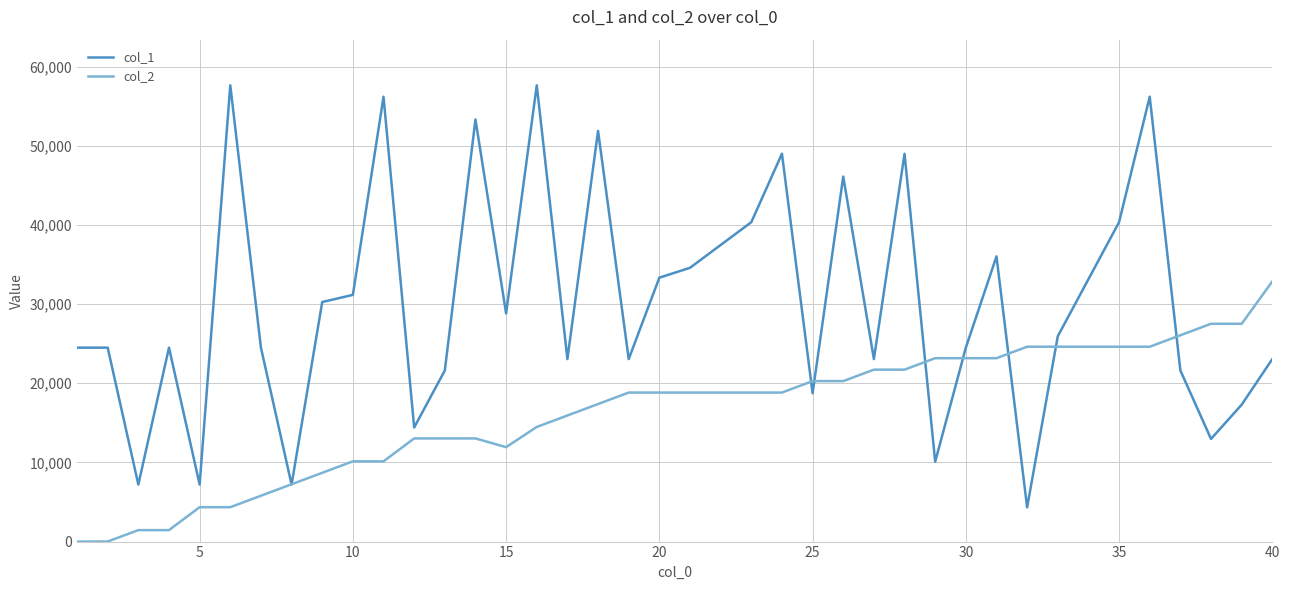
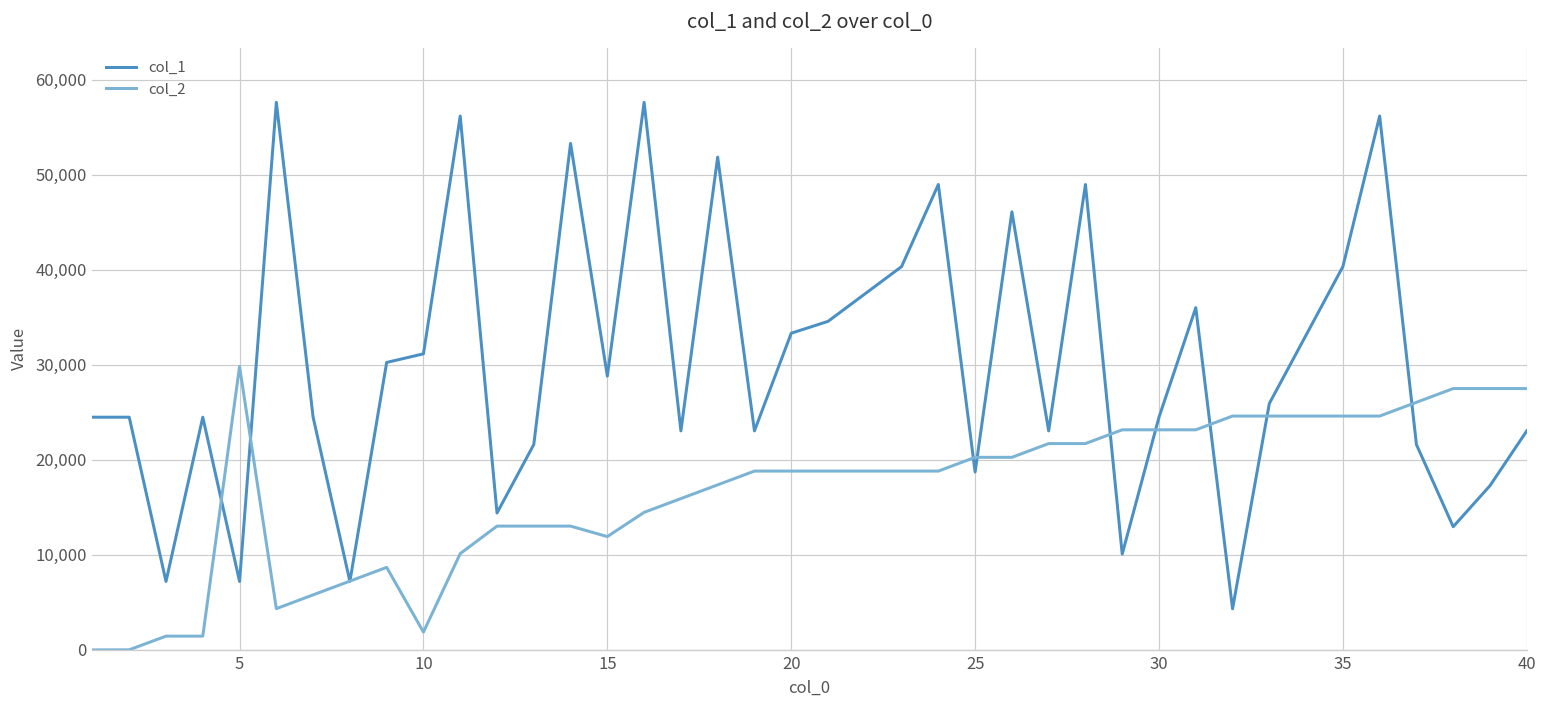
  {
    "col_1": {
      "5": "7,000",
      "10": "31,000",
      "15": "29,000",
      "20": "33,000",
      "25": "19,000",
      "30": "24,000",
      "35": "40,000",
      "40": "23,000"
    },
    "col_2": {
-     "5": "4,000",
-     "10": "10,000",
+     "5": "30,000",
+     "10": "2,000",
      "15": "12,000",
      "20": "19,000",
      "25": "20,000",
      "30": "23,000",
      "35": "25,000",
-     "40": "33,000"
+     "40": "28,000"
    }
  }
